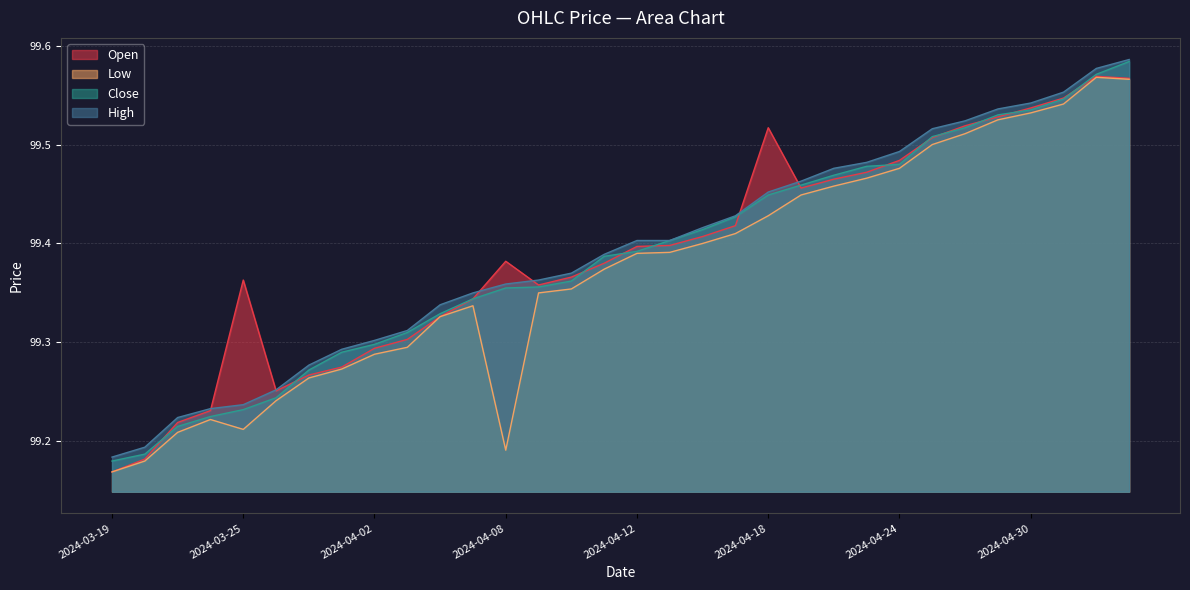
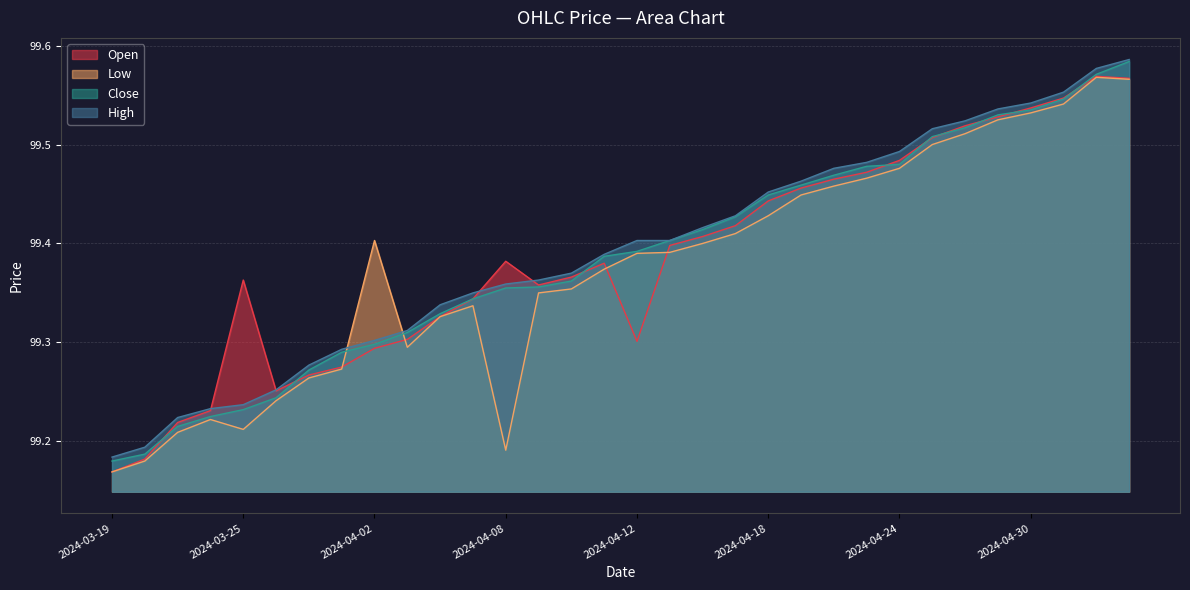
  {
    "Open": {
      "2024-03-25": 99.36,
      "2024-04-02": 99.29,
      "2024-04-08": 99.38,
-     "2024-04-12": 99.40,
-     "2024-04-18": 99.52,
+     "2024-04-12": 99.30,
+     "2024-04-18": 99.44,
      "2024-04-24": 99.48
    },
    "Low": {
      "2024-03-25": 99.21,
-     "2024-04-02": 99.29,
+     "2024-04-02": 99.40,
      "2024-04-08": 99.19,
      "2024-04-18": 99.43,
      "2024-04-24": 99.48,
      "2024-04-30": 99.53
    }
  }
